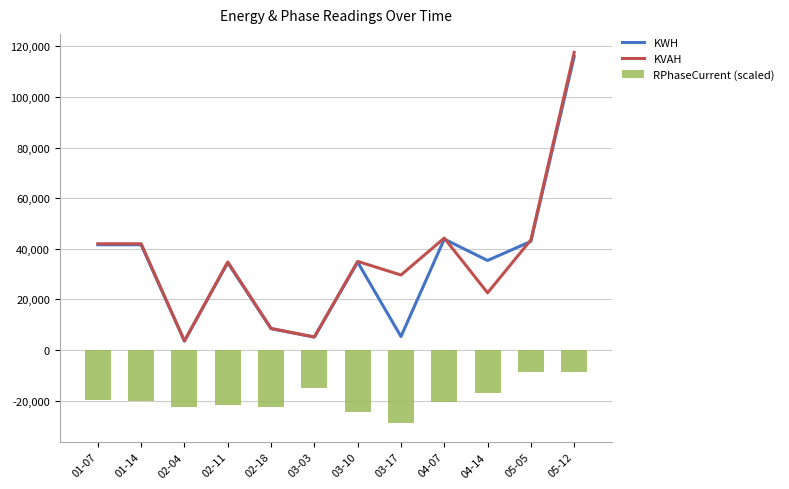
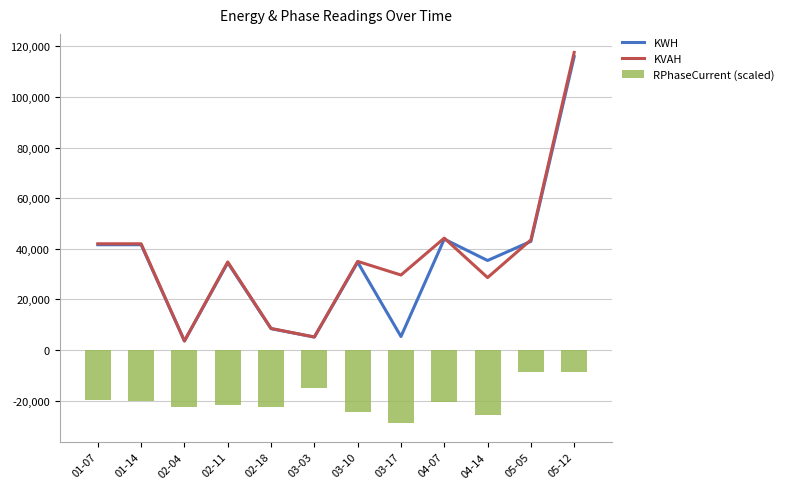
  {
    "RPhaseCurrent (scaled)": {
      "01-07": "-20,000",
      "01-14": "-20,000",
      "02-04": "-23,000",
      "02-11": "-22,000",
      "02-18": "-23,000",
      "03-03": "-15,000",
      "03-10": "-24,000",
      "03-17": "-29,000",
      "04-07": "-20,000",
-     "04-14": "-17,000",
+     "04-14": "-26,000",
      "05-05": "-9,000",
      "05-12": "-9,000"
    },
    "KWH": {
      "03-17": "5,000",
      "04-14": "35,000",
      "05-12": "116,000"
    },
    "KVAH": {
      "03-17": "30,000",
-     "04-14": "23,000",
+     "04-14": "29,000",
      "05-12": "118,000"
    }
  }
